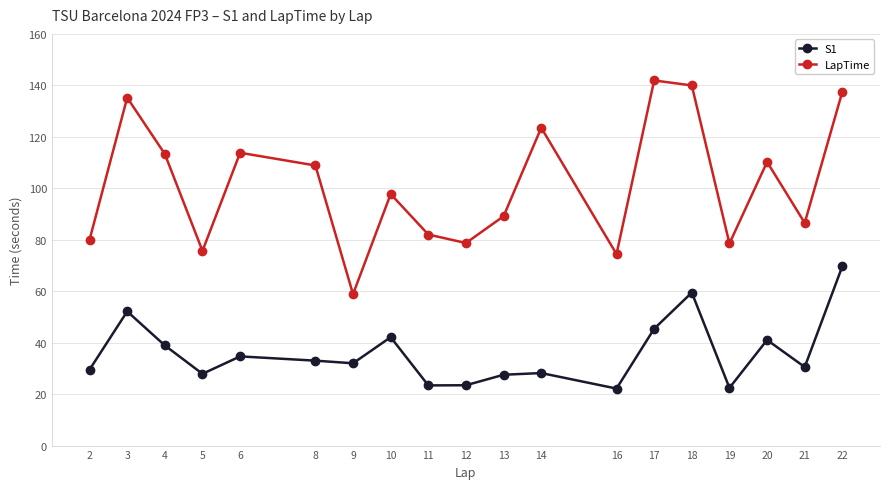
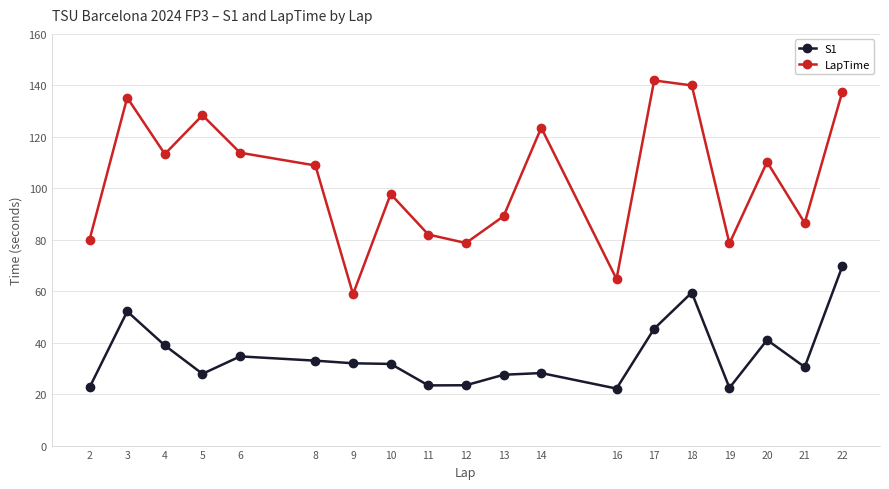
  {
    "S1": {
-     "2": 30,
+     "2": 23,
      "3": 52,
      "4": 39,
      "5": 28,
      "6": 35,
      "8": 33,
      "9": 32,
-     "10": 42,
+     "10": 32,
      "11": 23,
      "12": 23,
      "13": 28,
      "14": 28,
      "16": 22,
      "17": 45,
      "18": 59,
      "19": 22,
      "20": 41,
      "21": 31,
      "22": 70
    },
    "LapTime": {
      "2": 80,
      "3": 135,
      "4": 113,
-     "5": 76,
+     "5": 128,
      "6": 114,
      "8": 109,
      "9": 59,
      "10": 98,
      "11": 82,
      "12": 79,
      "13": 89,
      "14": 124,
-     "16": 74,
+     "16": 65,
      "17": 142,
      "18": 140,
      "19": 79,
      "20": 110,
      "21": 87,
      "22": 138
    }
  }
